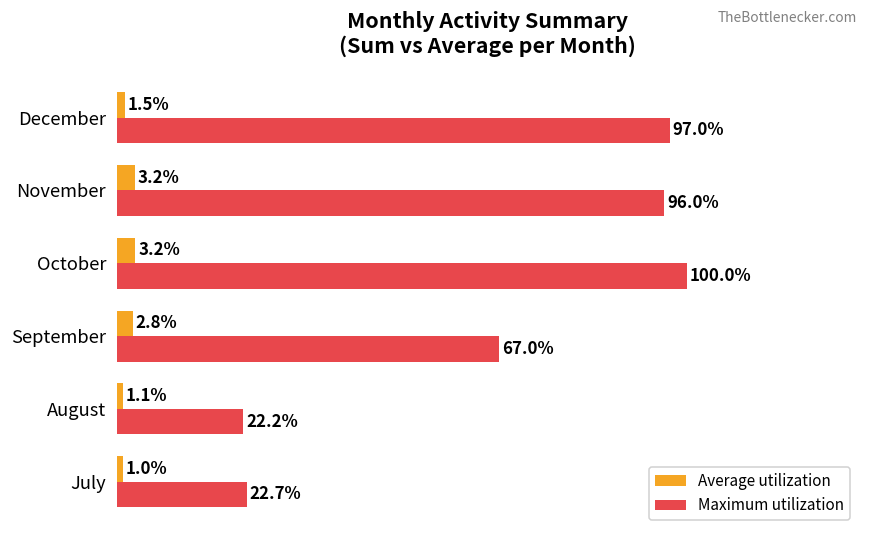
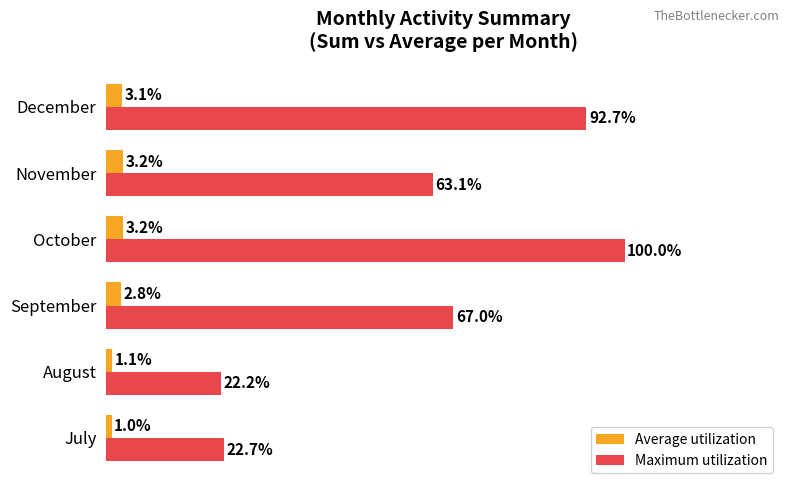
  {
    "Average utilization": {
-     "December": "1.5%",
+     "December": "3.1%",
      "November": "3.2%",
      "October": "3.2%",
      "September": "2.8%",
      "August": "1.1%",
      "July": "1.0%"
    },
    "Maximum utilization": {
-     "December": "97.0%",
-     "November": "96.0%",
+     "December": "92.7%",
+     "November": "63.1%",
      "October": "100.0%",
      "September": "67.0%",
      "August": "22.2%",
      "July": "22.7%"
    }
  }
